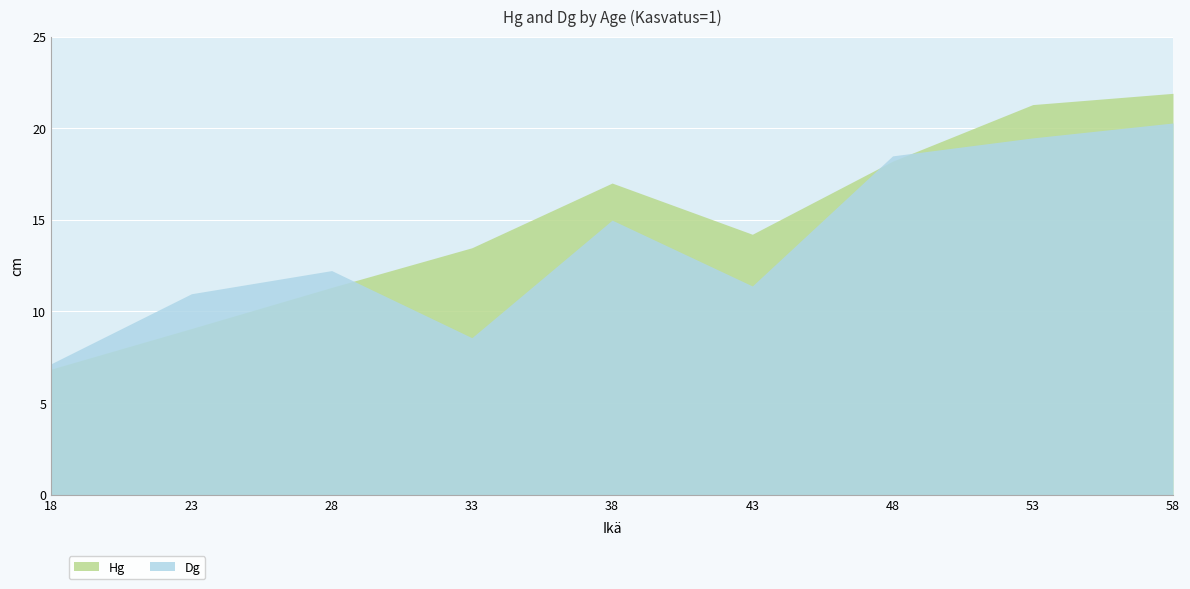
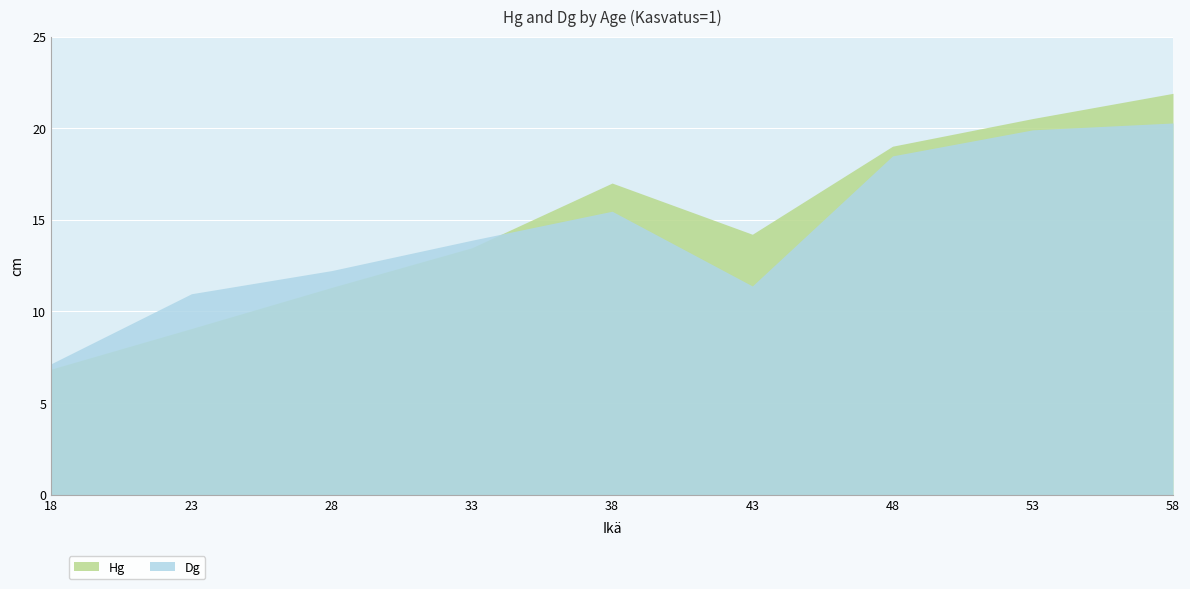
  {
    "Hg": {
      "18": 6.9,
      "23": 9.1,
      "28": 11.3,
      "33": 13.5,
      "38": 17.0,
      "43": 14.2,
-     "48": 18.2,
-     "53": 21.3,
+     "48": 19.0,
+     "53": 20.5,
      "58": 21.9
    },
    "Dg": {
      "18": 7.2,
      "23": 11.0,
      "28": 12.2,
-     "33": 8.6,
-     "38": 15.0,
+     "33": 13.9,
+     "38": 15.5,
      "43": 11.4,
      "48": 18.5,
-     "53": 19.5,
+     "53": 19.9,
      "58": 20.3
    }
  }
